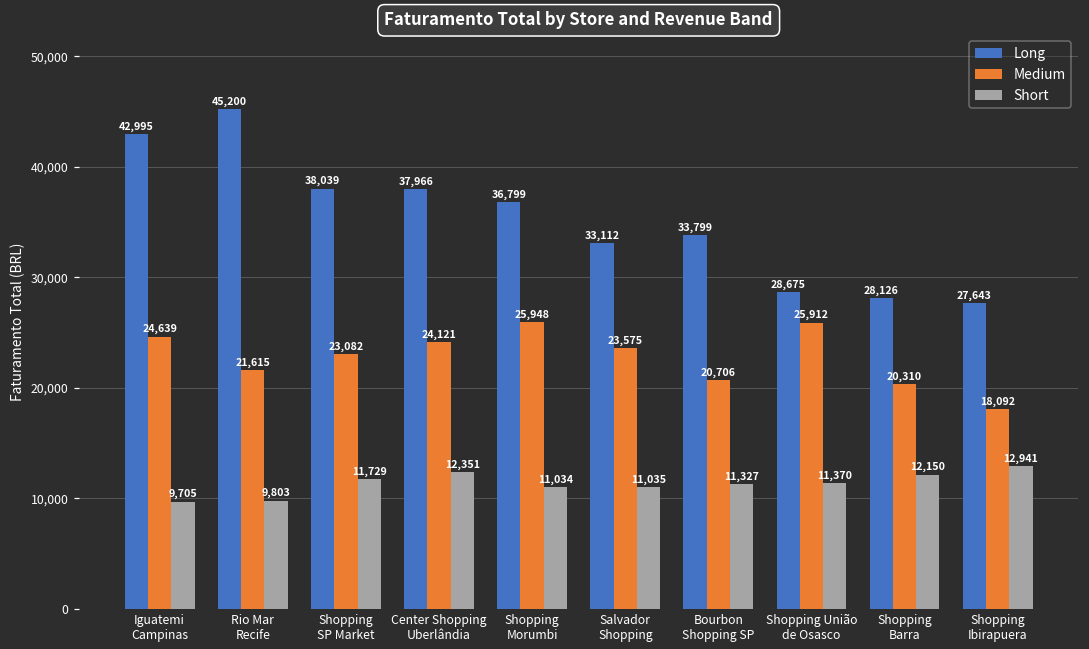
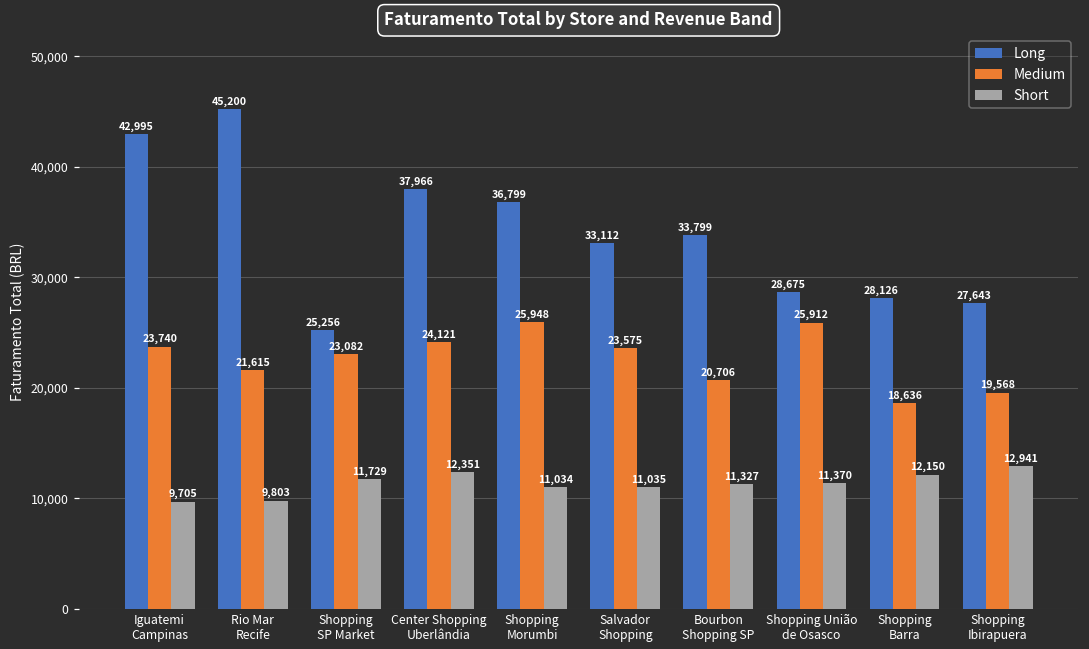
  {
    "Long": {
      "Iguatemi Campinas": "42,995",
      "Rio Mar Recife": "45,200",
-     "Shopping SP Market": "38,039",
+     "Shopping SP Market": "25,256",
      "Center Shopping Uberlândia": "37,966",
      "Shopping Morumbi": "36,799",
      "Salvador Shopping": "33,112",
      "Bourbon Shopping SP": "33,799",
      "Shopping União de Osasco": "28,675",
      "Shopping Barra": "28,126",
      "Shopping Ibirapuera": "27,643"
    },
    "Medium": {
-     "Iguatemi Campinas": "24,639",
+     "Iguatemi Campinas": "23,740",
      "Rio Mar Recife": "21,615",
      "Shopping SP Market": "23,082",
      "Center Shopping Uberlândia": "24,121",
      "Shopping Morumbi": "25,948",
      "Salvador Shopping": "23,575",
      "Bourbon Shopping SP": "20,706",
      "Shopping União de Osasco": "25,912",
-     "Shopping Barra": "20,310",
-     "Shopping Ibirapuera": "18,092"
+     "Shopping Barra": "18,636",
+     "Shopping Ibirapuera": "19,568"
    },
    "Short": {
      "Iguatemi Campinas": "9,705",
      "Rio Mar Recife": "9,803",
      "Shopping SP Market": "11,729",
      "Center Shopping Uberlândia": "12,351",
      "Shopping Morumbi": "11,034",
      "Salvador Shopping": "11,035",
      "Bourbon Shopping SP": "11,327",
      "Shopping União de Osasco": "11,370",
      "Shopping Barra": "12,150",
      "Shopping Ibirapuera": "12,941"
    }
  }
